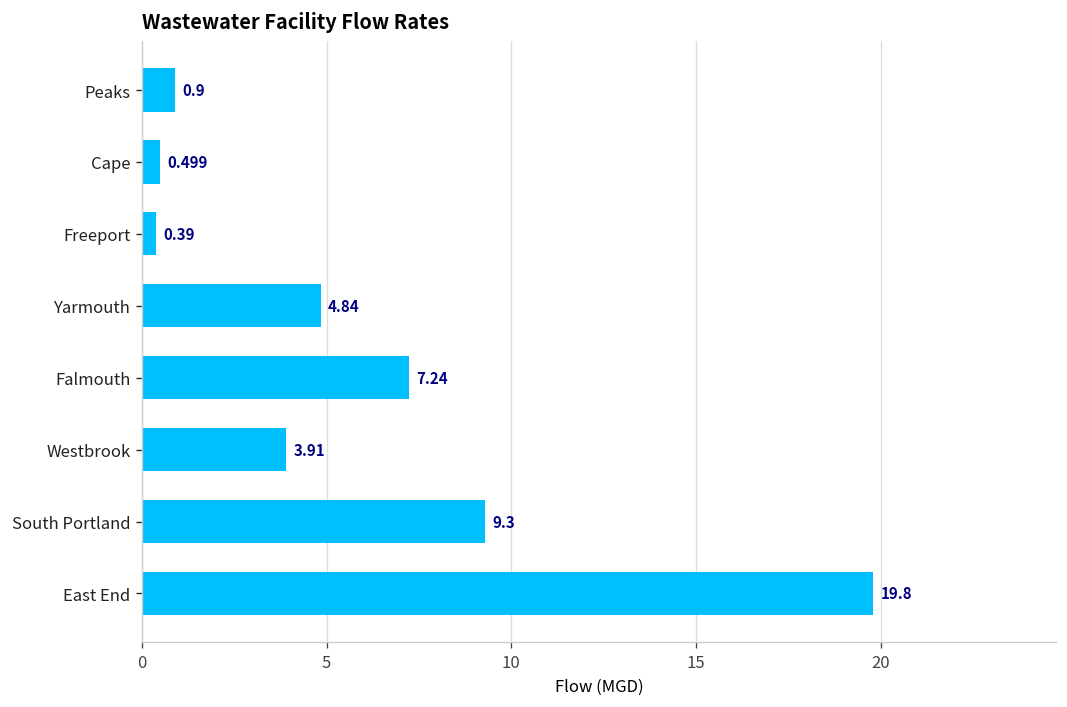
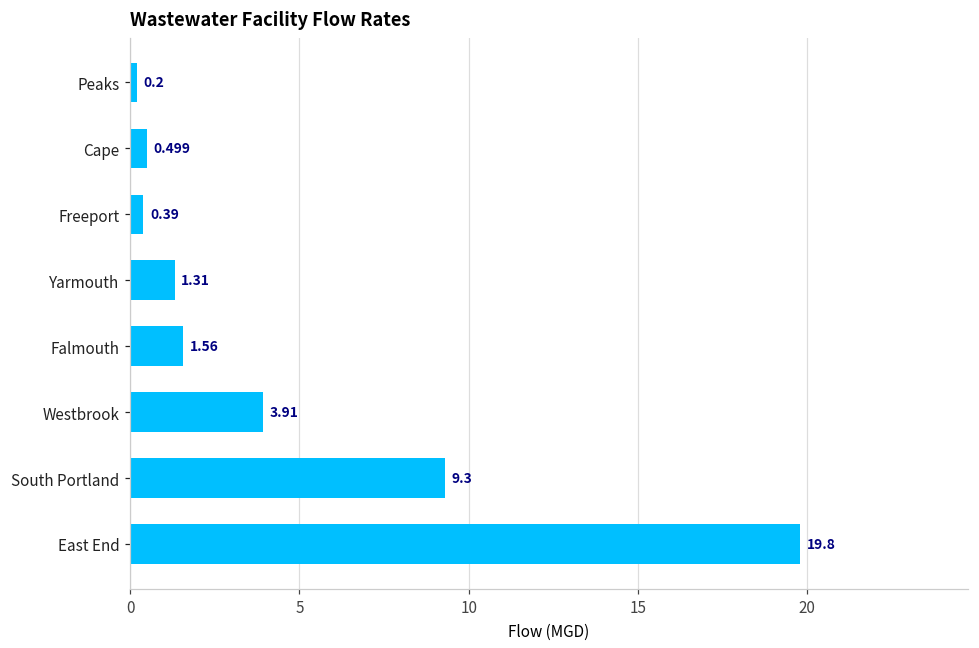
  {
-   "Peaks": 0.9,
+   "Peaks": 0.2,
    "Cape": 0.499,
    "Freeport": 0.39,
-   "Yarmouth": 4.84,
-   "Falmouth": 7.24,
+   "Yarmouth": 1.31,
+   "Falmouth": 1.56,
    "Westbrook": 3.91,
    "South Portland": 9.3,
    "East End": 19.8
  }
